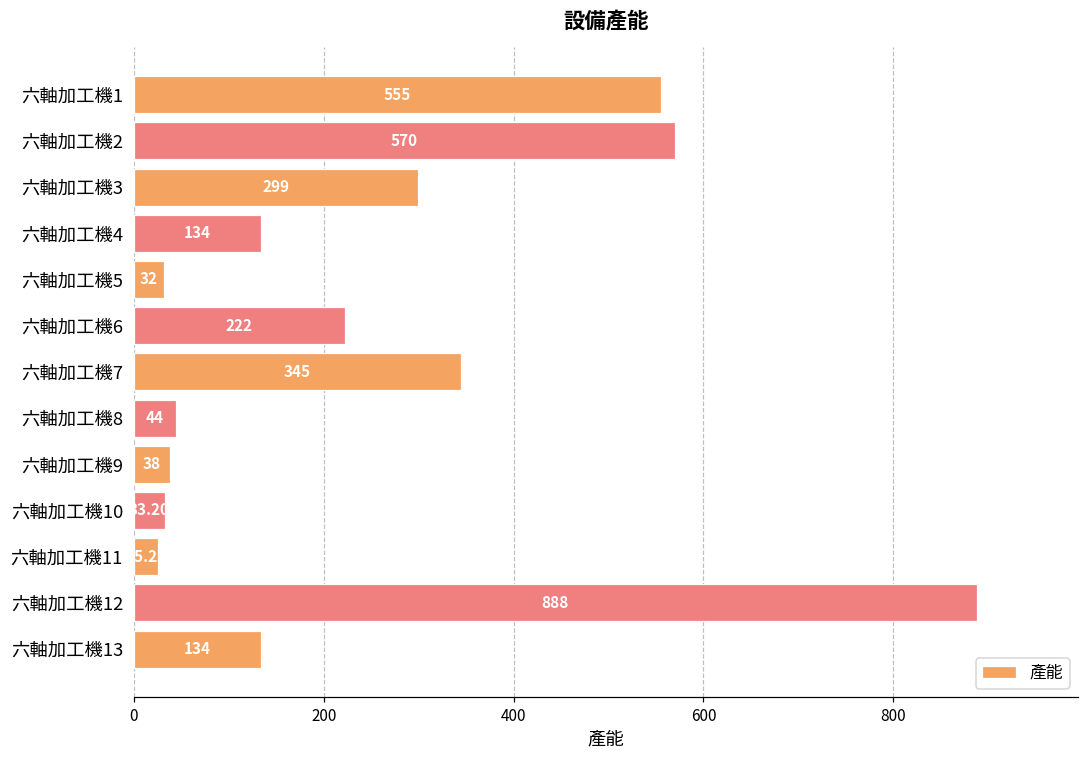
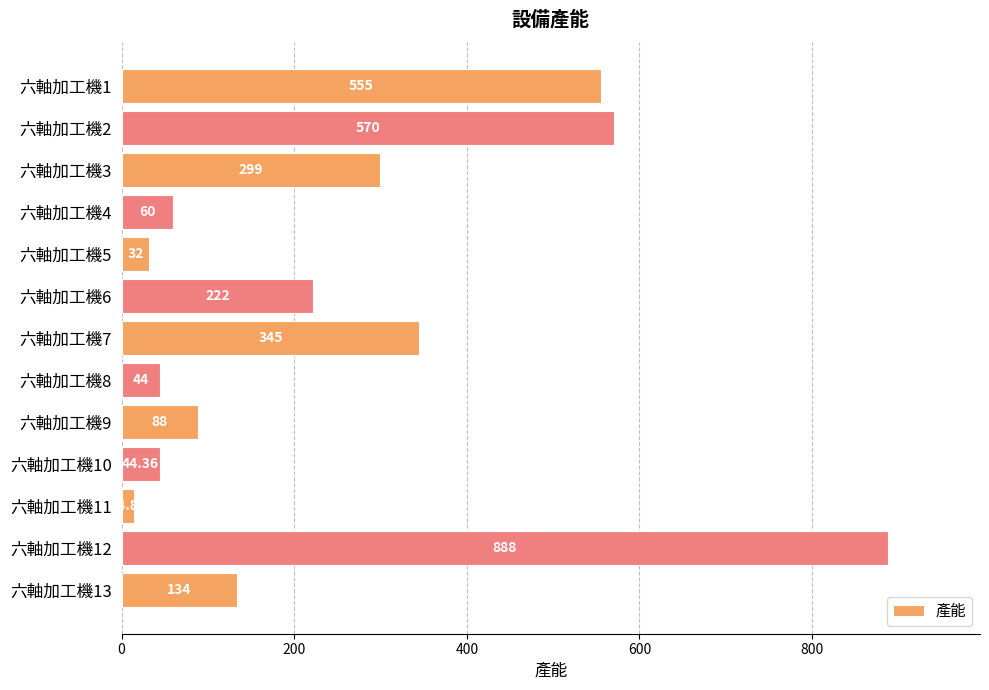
  {
    "六軸加工機1": 555,
    "六軸加工機2": 570,
    "六軸加工機3": 299,
-   "六軸加工機4": 134,
+   "六軸加工機4": 60,
    "六軸加工機5": 32,
    "六軸加工機6": 222,
    "六軸加工機7": 345,
    "六軸加工機8": 44,
-   "六軸加工機9": 38,
-   "六軸加工機10": 33.20,
-   "六軸加工機11": 30,
+   "六軸加工機9": 88,
+   "六軸加工機10": 44.36,
+   "六軸加工機11": 10,
    "六軸加工機12": 888,
    "六軸加工機13": 134
  }
